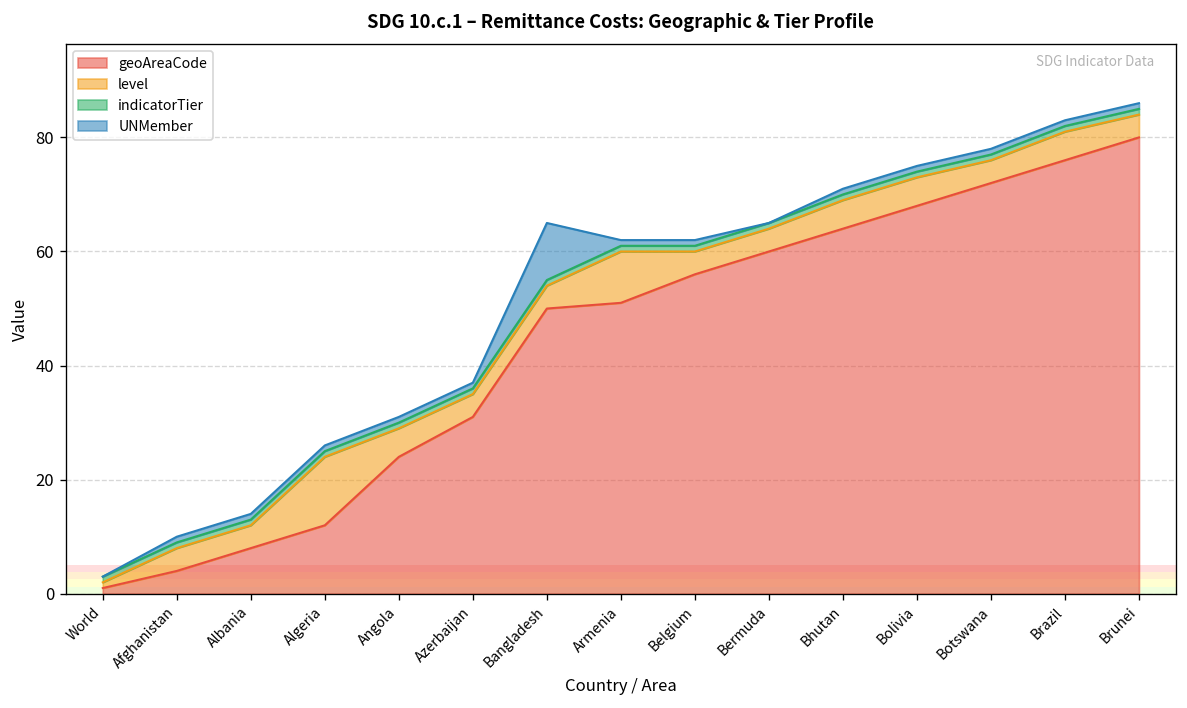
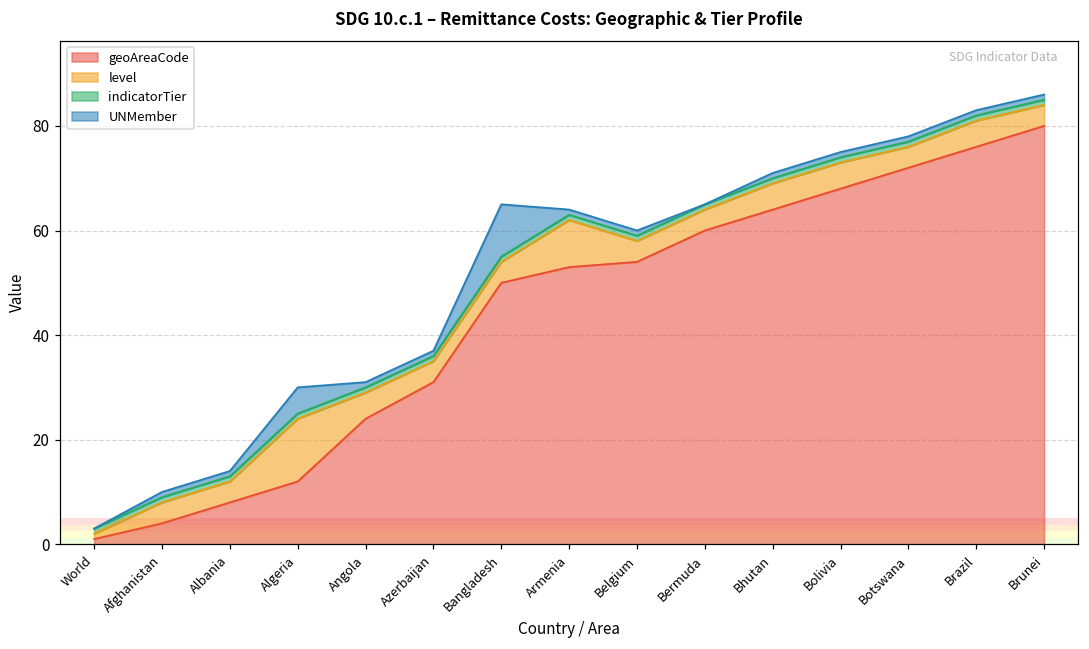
  {
    "geoAreaCode": {
      "World": 1,
      "Afghanistan": 4,
      "Albania": 8,
      "Algeria": 12,
      "Angola": 24,
      "Azerbaijan": 31,
      "Bangladesh": 50,
-     "Armenia": 51,
-     "Belgium": 56,
+     "Armenia": 53,
+     "Belgium": 54,
      "Bermuda": 60,
      "Bhutan": 64,
      "Bolivia": 68,
      "Botswana": 72,
      "Brazil": 76,
      "Brunei": 80
    },
    "level": {
      "World": 1,
      "Afghanistan": 4,
      "Albania": 4,
      "Algeria": 12,
      "Angola": 5,
      "Azerbaijan": 4,
      "Bangladesh": 4,
      "Armenia": 9,
      "Belgium": 4,
      "Bermuda": 4,
      "Bhutan": 5,
      "Bolivia": 5,
      "Botswana": 4,
      "Brazil": 5,
      "Brunei": 4
    },
    "indicatorTier": {
      "Afghanistan": 1,
      "Albania": 1,
      "Algeria": 1,
      "Angola": 1,
      "Azerbaijan": 1,
      "Bangladesh": 1,
      "Armenia": 1,
      "Belgium": 1,
      "Bhutan": 1,
      "Bolivia": 1,
      "Botswana": 1,
      "Brazil": 1,
      "Brunei": 1
    },
    "UNMember": {
      "Afghanistan": 1,
      "Albania": 1,
-     "Algeria": 1,
+     "Algeria": 5,
      "Angola": 1,
      "Azerbaijan": 1,
      "Bangladesh": 10,
      "Armenia": 1,
      "Belgium": 1,
      "Bhutan": 1,
      "Bolivia": 1,
      "Botswana": 1,
      "Brazil": 1,
      "Brunei": 1
    }
  }
